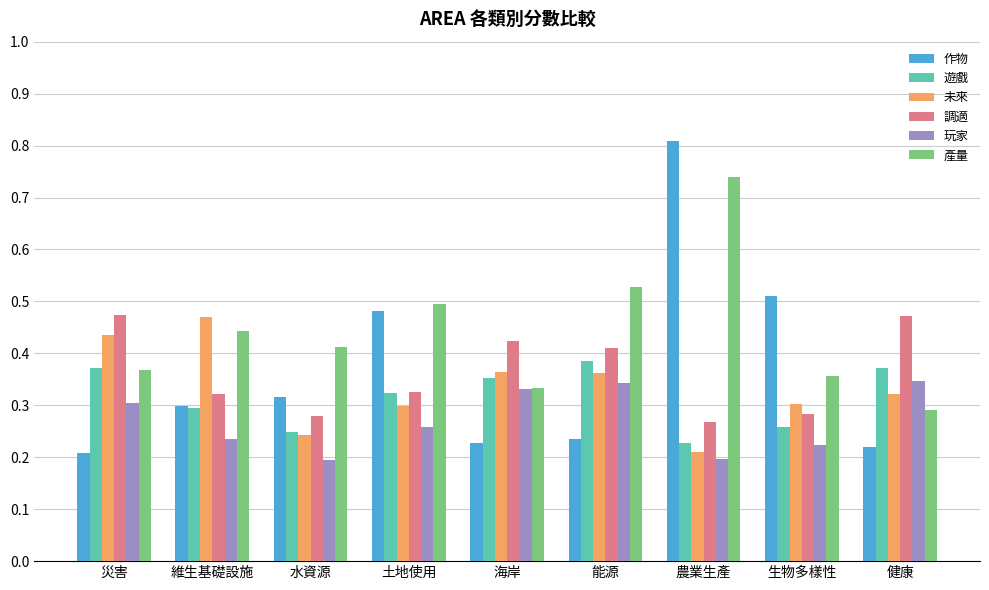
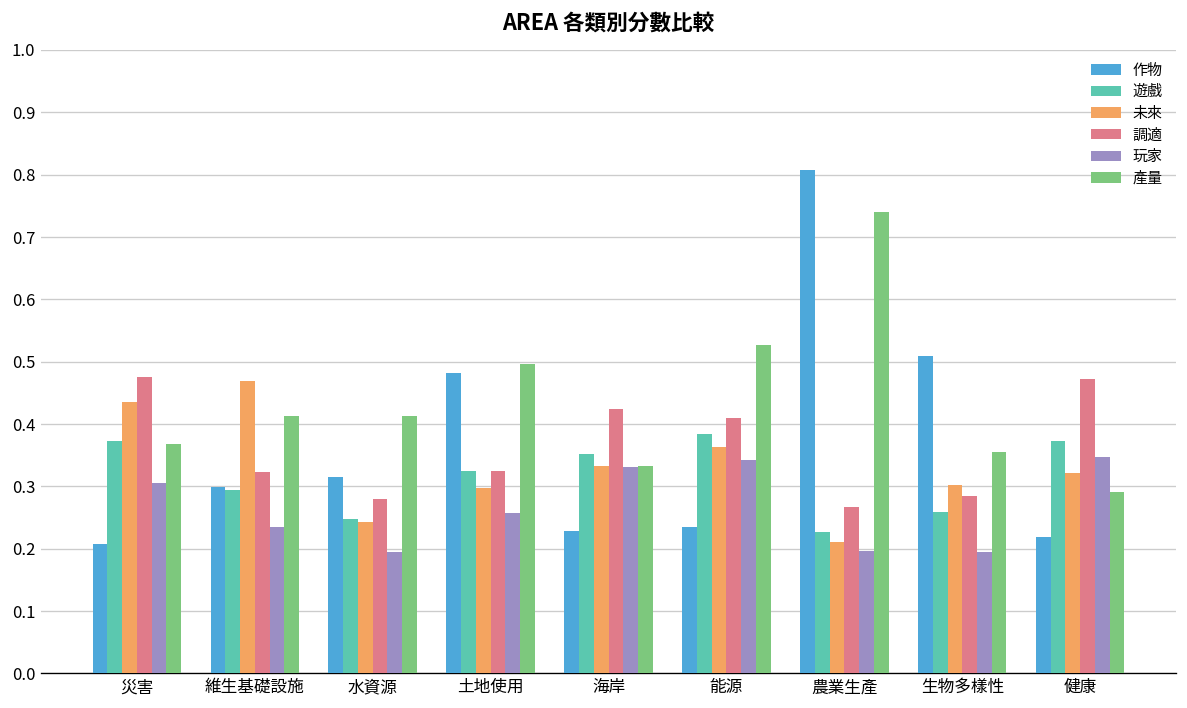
  {
    "未來": {
      "災害": 0.44,
      "維生基礎設施": 0.47,
      "水資源": 0.24,
      "土地使用": 0.30,
-     "海岸": 0.36,
+     "海岸": 0.33,
      "能源": 0.36,
      "農業生產": 0.21,
      "生物多樣性": 0.30,
      "健康": 0.32
    },
    "調適": {
      "災害": 0.47,
      "維生基礎設施": 0.32,
      "水資源": 0.28,
      "土地使用": 0.32,
      "海岸": 0.42,
      "能源": 0.41,
      "農業生產": 0.27,
      "生物多樣性": 0.28,
      "健康": 0.47
    },
    "玩家": {
      "災害": 0.31,
      "維生基礎設施": 0.24,
      "水資源": 0.19,
      "土地使用": 0.26,
      "海岸": 0.33,
      "能源": 0.34,
      "農業生產": 0.20,
-     "生物多樣性": 0.22,
+     "生物多樣性": 0.19,
      "健康": 0.35
    },
    "產量": {
      "災害": 0.37,
-     "維生基礎設施": 0.44,
+     "維生基礎設施": 0.41,
      "水資源": 0.41,
      "土地使用": 0.50,
      "海岸": 0.33,
      "能源": 0.53,
      "農業生產": 0.74,
      "生物多樣性": 0.36,
      "健康": 0.29
    }
  }
